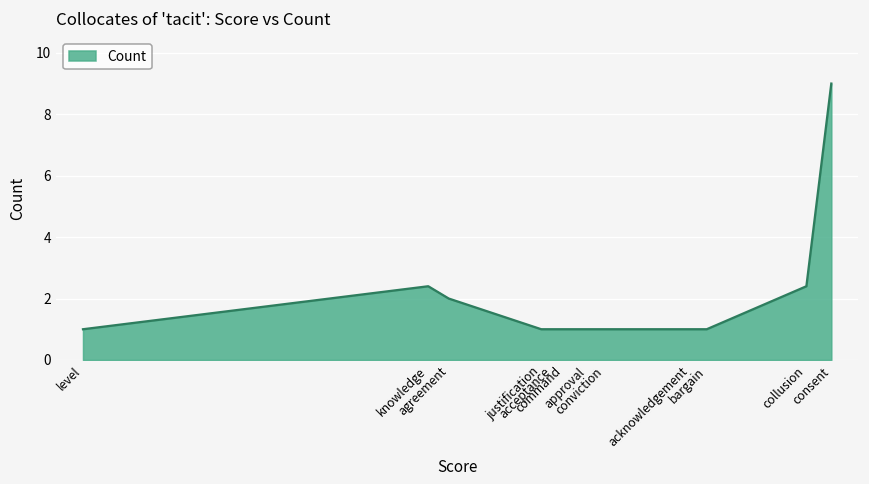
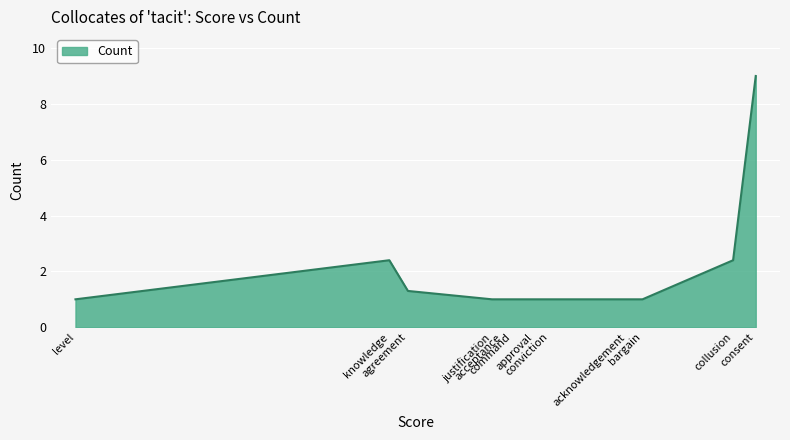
  {
    "level": 1.0,
    "knowledge": 2.4,
-   "agreement": 2.0,
+   "agreement": 1.3,
    "justification": 1.0,
    "acceptance": 1.0,
    "command": 1.0,
    "approval": 1.0,
    "conviction": 1.0,
    "acknowledgement": 1.0,
    "bargain": 1.0,
    "collusion": 2.4,
    "consent": 9.0
  }
